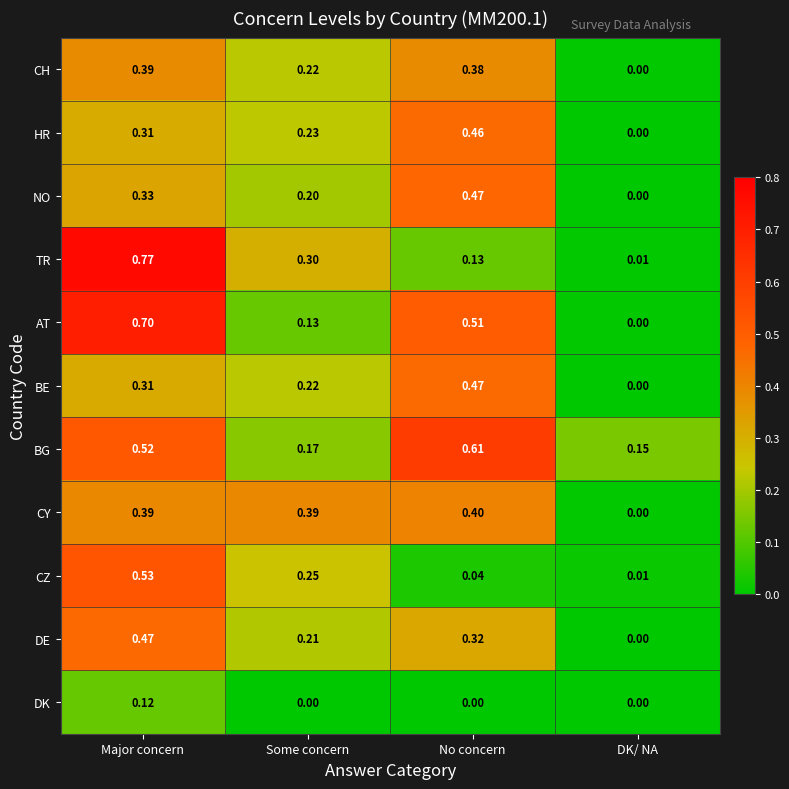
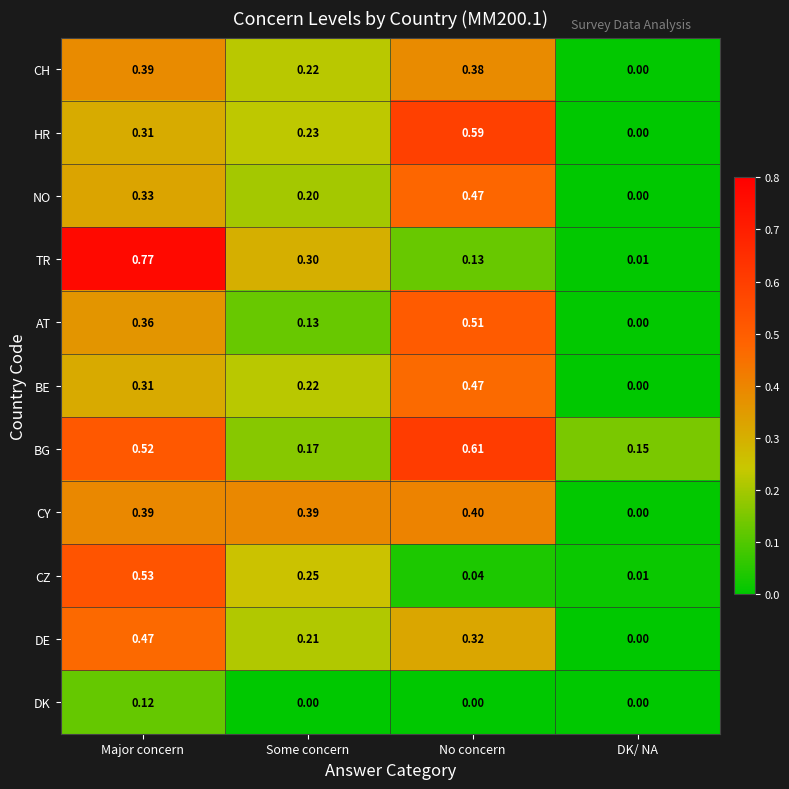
  {
    "CH": {
      "Major concern": 0.39,
      "Some concern": 0.22,
      "No concern": 0.38,
      "DK/ NA": 0.00
    },
    "HR": {
      "Major concern": 0.31,
      "Some concern": 0.23,
-     "No concern": 0.46,
+     "No concern": 0.59,
      "DK/ NA": 0.00
    },
    "NO": {
      "Major concern": 0.33,
      "Some concern": 0.20,
      "No concern": 0.47,
      "DK/ NA": 0.00
    },
    "TR": {
      "Major concern": 0.77,
      "Some concern": 0.30,
      "No concern": 0.13,
      "DK/ NA": 0.01
    },
    "AT": {
-     "Major concern": 0.70,
+     "Major concern": 0.36,
      "Some concern": 0.13,
      "No concern": 0.51,
      "DK/ NA": 0.00
    },
    "BE": {
      "Major concern": 0.31,
      "Some concern": 0.22,
      "No concern": 0.47,
      "DK/ NA": 0.00
    },
    "BG": {
      "Major concern": 0.52,
      "Some concern": 0.17,
      "No concern": 0.61,
      "DK/ NA": 0.15
    },
    "CY": {
      "Major concern": 0.39,
      "Some concern": 0.39,
      "No concern": 0.40,
      "DK/ NA": 0.00
    },
    "CZ": {
      "Major concern": 0.53,
      "Some concern": 0.25,
      "No concern": 0.04,
      "DK/ NA": 0.01
    },
    "DE": {
      "Major concern": 0.47,
      "Some concern": 0.21,
      "No concern": 0.32,
      "DK/ NA": 0.00
    },
    "DK": {
      "Major concern": 0.12,
      "Some concern": 0.00,
      "No concern": 0.00,
      "DK/ NA": 0.00
    }
  }
